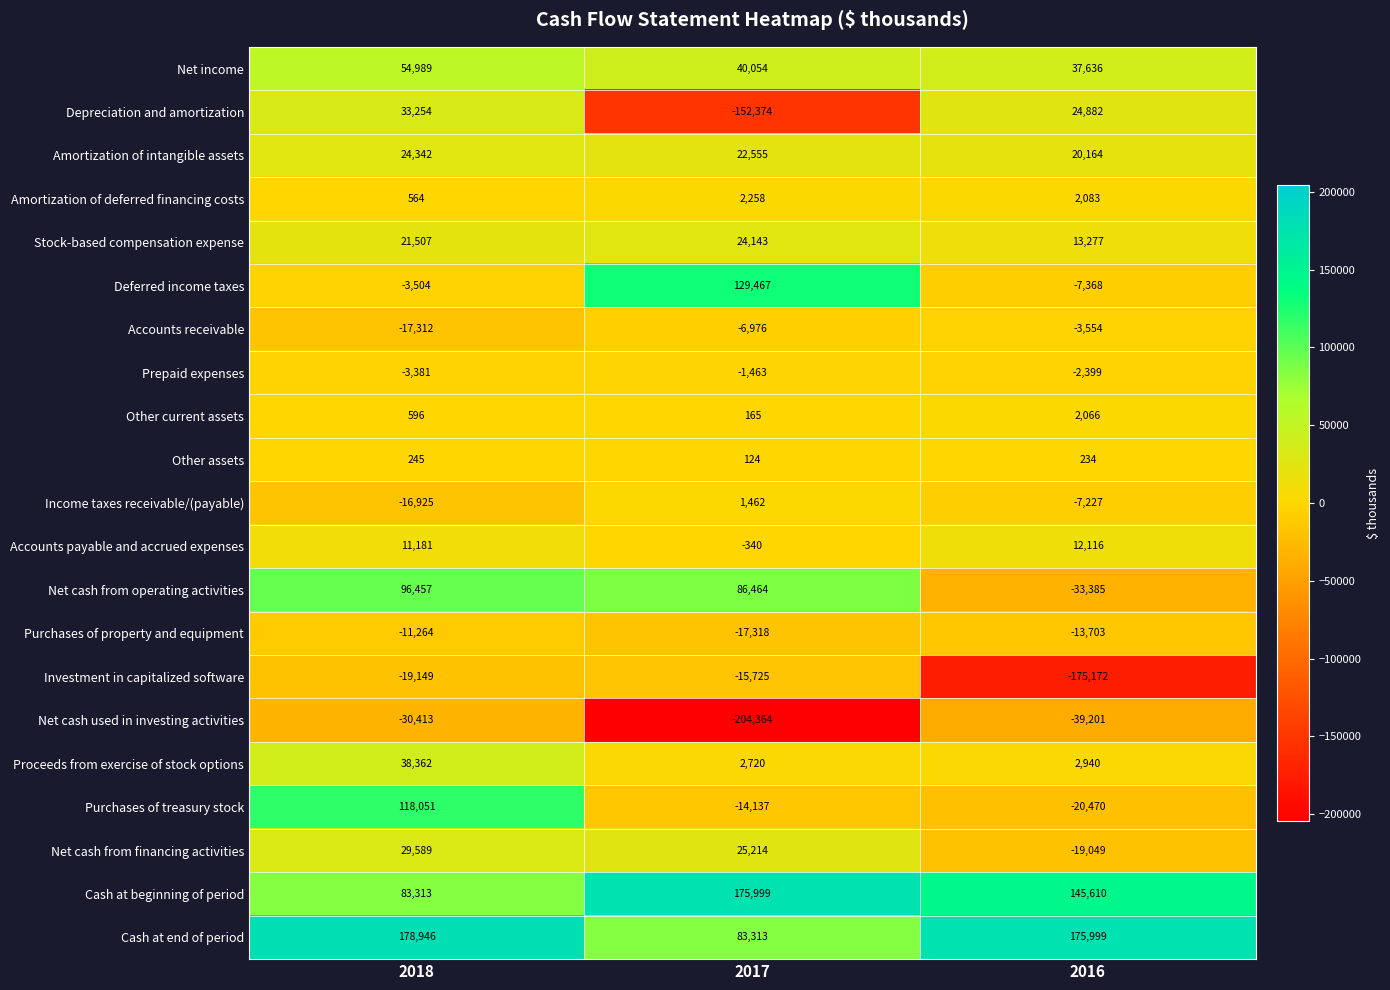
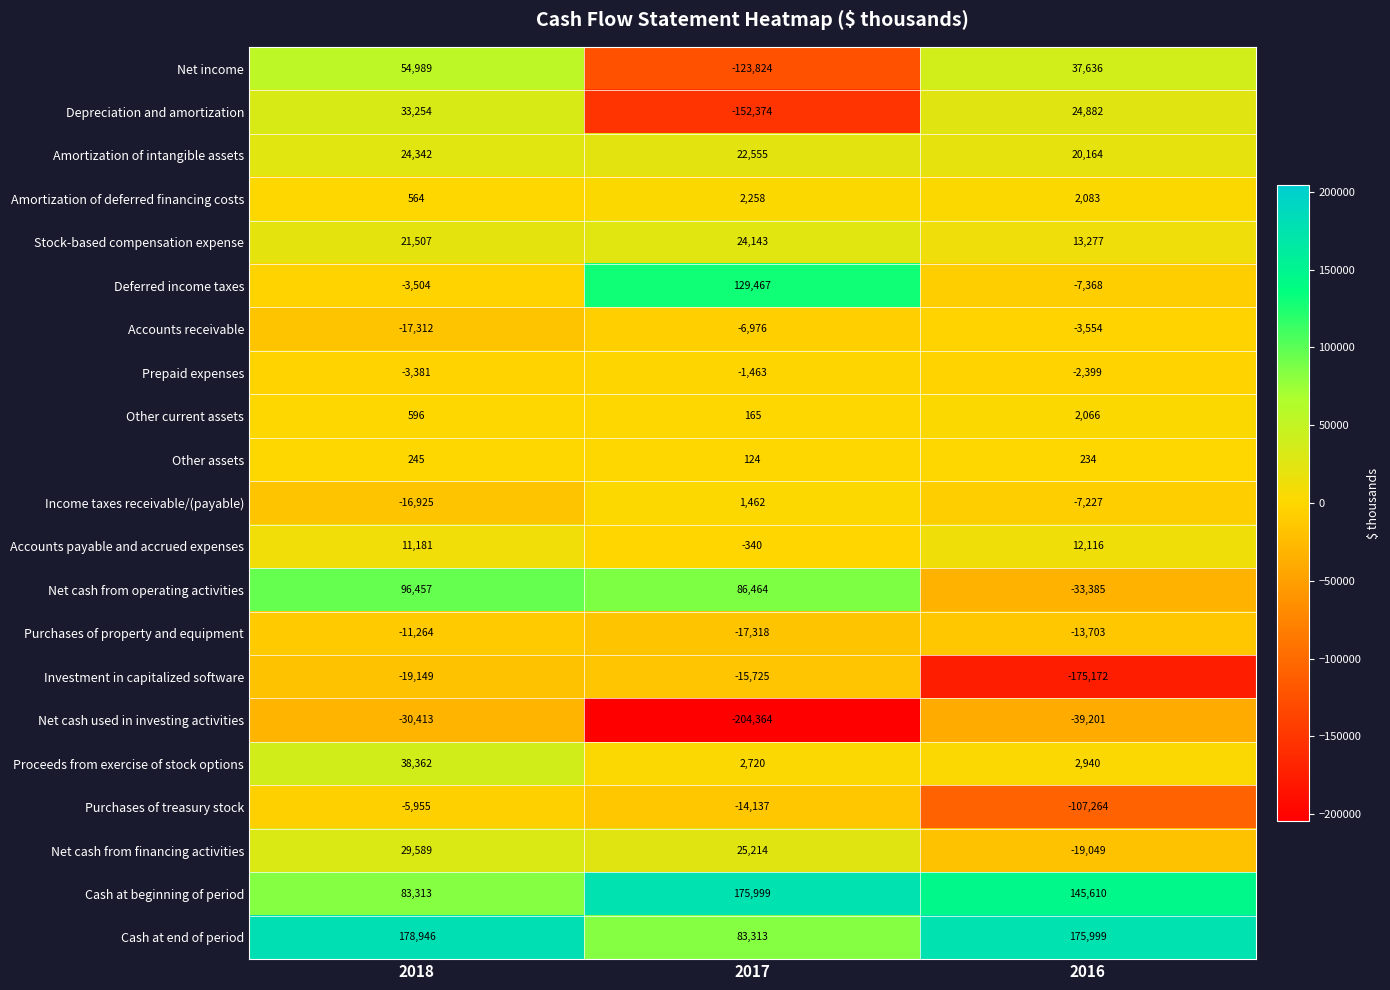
  {
    "Net income": {
      "2018": "54,989",
-     "2017": "40,054",
+     "2017": "-123,824",
      "2016": "37,636"
    },
    "Depreciation and amortization": {
      "2018": "33,254",
      "2017": "-152,374",
      "2016": "24,882"
    },
    "Amortization of intangible assets": {
      "2018": "24,342",
      "2017": "22,555",
      "2016": "20,164"
    },
    "Amortization of deferred financing costs": {
      "2018": "564",
      "2017": "2,258",
      "2016": "2,083"
    },
    "Stock-based compensation expense": {
      "2018": "21,507",
      "2017": "24,143",
      "2016": "13,277"
    },
    "Deferred income taxes": {
      "2018": "-3,504",
      "2017": "129,467",
      "2016": "-7,368"
    },
    "Accounts receivable": {
      "2018": "-17,312",
      "2017": "-6,976",
      "2016": "-3,554"
    },
    "Prepaid expenses": {
      "2018": "-3,381",
      "2017": "-1,463",
      "2016": "-2,399"
    },
    "Other current assets": {
      "2018": "596",
      "2017": "165",
      "2016": "2,066"
    },
    "Other assets": {
      "2018": "245",
      "2017": "124",
      "2016": "234"
    },
    "Income taxes receivable/(payable)": {
      "2018": "-16,925",
      "2017": "1,462",
      "2016": "-7,227"
    },
    "Accounts payable and accrued expenses": {
      "2018": "11,181",
      "2017": "-340",
      "2016": "12,116"
    },
    "Net cash from operating activities": {
      "2018": "96,457",
      "2017": "86,464",
      "2016": "-33,385"
    },
    "Purchases of property and equipment": {
      "2018": "-11,264",
      "2017": "-17,318",
      "2016": "-13,703"
    },
    "Investment in capitalized software": {
      "2018": "-19,149",
      "2017": "-15,725",
      "2016": "-175,172"
    },
    "Net cash used in investing activities": {
      "2018": "-30,413",
      "2017": "-204,364",
      "2016": "-39,201"
    },
    "Proceeds from exercise of stock options": {
      "2018": "38,362",
      "2017": "2,720",
      "2016": "2,940"
    },
    "Purchases of treasury stock": {
-     "2018": "118,051",
+     "2018": "-5,955",
      "2017": "-14,137",
-     "2016": "-20,470"
+     "2016": "-107,264"
    },
    "Net cash from financing activities": {
      "2018": "29,589",
      "2017": "25,214",
      "2016": "-19,049"
    },
    "Cash at beginning of period": {
      "2018": "83,313",
      "2017": "175,999",
      "2016": "145,610"
    },
    "Cash at end of period": {
      "2018": "178,946",
      "2017": "83,313",
      "2016": "175,999"
    }
  }
